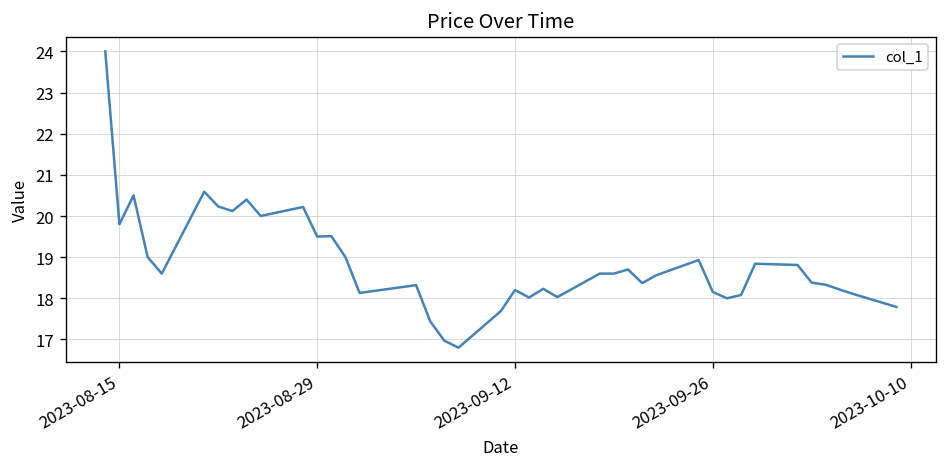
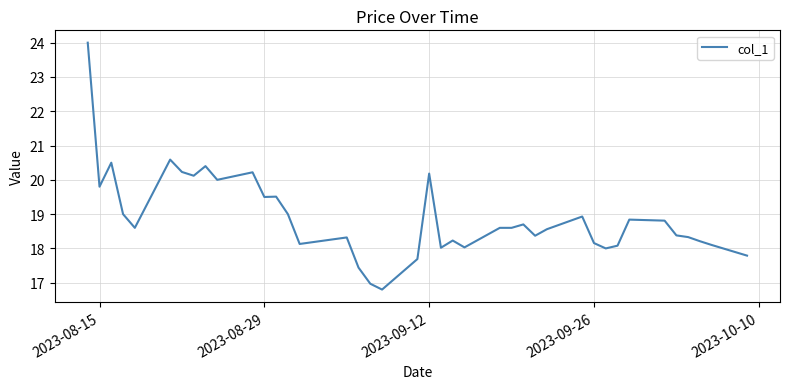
  {
    "2023-08-15": 19.8,
    "2023-08-29": 19.5,
-   "2023-09-12": 18.2,
+   "2023-09-12": 20.2,
    "2023-09-26": 18.2
  }
